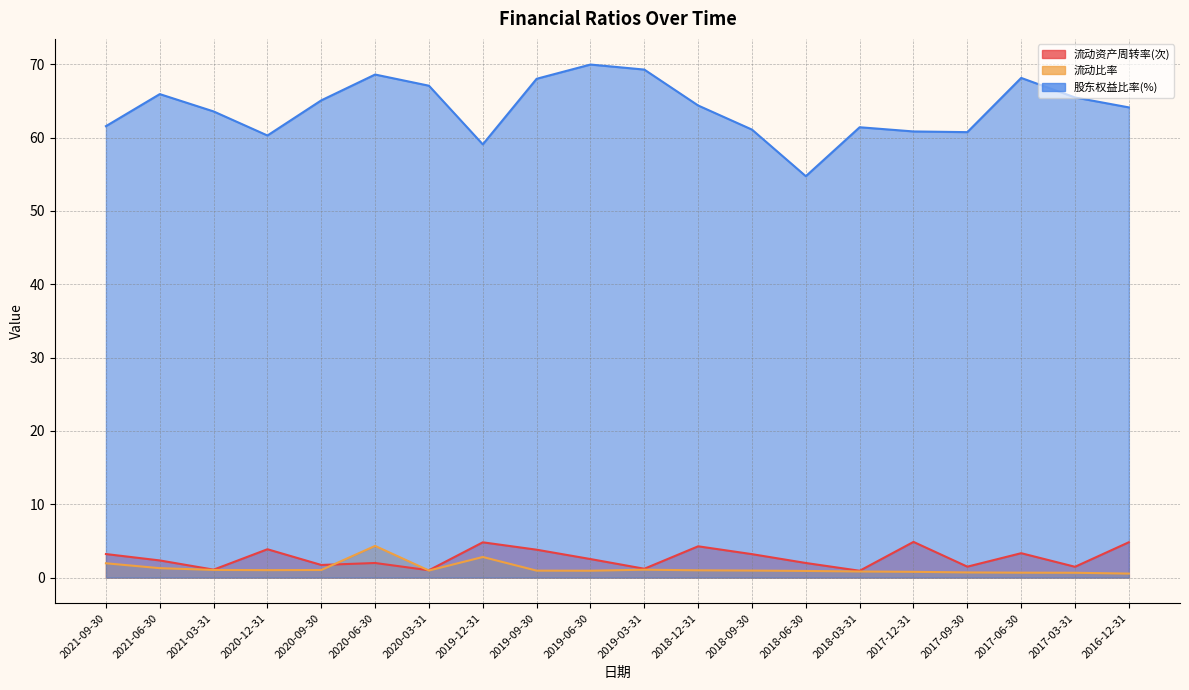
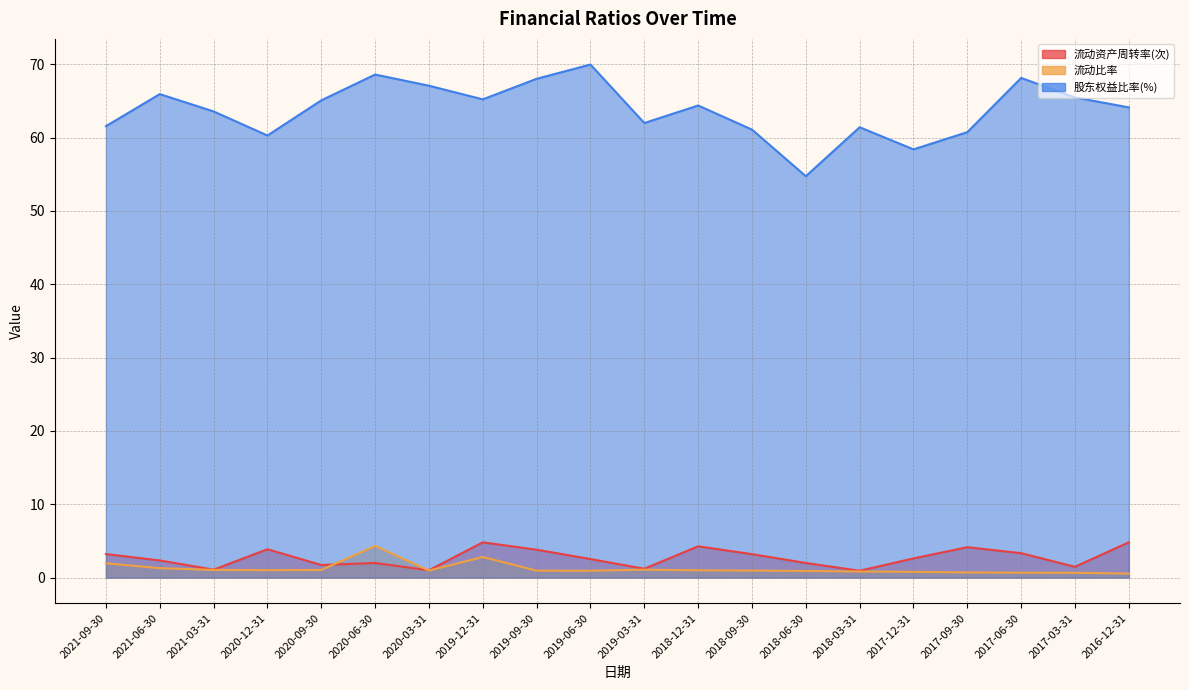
  {
    "流动资产周转率(次)": {
      "2021-09-30": 3,
      "2021-06-30": 2,
      "2020-12-31": 4,
      "2020-09-30": 2,
      "2020-06-30": 2,
      "2019-12-31": 5,
      "2019-09-30": 4,
      "2019-06-30": 3,
      "2018-12-31": 4,
      "2018-09-30": 3,
      "2018-06-30": 2,
-     "2017-12-31": 5,
-     "2017-09-30": 1,
+     "2017-12-31": 3,
+     "2017-09-30": 4,
      "2017-06-30": 3,
      "2017-03-31": 1,
      "2016-12-31": 5
    },
    "流动比率": {
      "2021-09-30": 2,
      "2021-06-30": 1,
      "2020-12-31": 1,
      "2020-09-30": 1,
      "2020-06-30": 4,
      "2019-12-31": 3,
      "2019-09-30": 1,
      "2019-06-30": 1,
      "2018-12-31": 1,
      "2018-09-30": 1,
      "2018-06-30": 1,
      "2017-12-31": 1,
      "2017-09-30": 1,
      "2017-06-30": 1,
      "2017-03-31": 1,
      "2016-12-31": 1
    },
    "股东权益比率(%)": {
      "2021-09-30": 62,
      "2021-06-30": 66,
      "2021-03-31": 64,
      "2020-12-31": 60,
      "2020-09-30": 65,
      "2020-06-30": 69,
      "2020-03-31": 67,
-     "2019-12-31": 59,
+     "2019-12-31": 65,
      "2019-09-30": 68,
      "2019-06-30": 70,
-     "2019-03-31": 69,
+     "2019-03-31": 62,
      "2018-12-31": 64,
      "2018-09-30": 61,
      "2018-06-30": 55,
      "2018-03-31": 61,
-     "2017-12-31": 61,
+     "2017-12-31": 58,
      "2017-09-30": 61,
      "2017-06-30": 68,
      "2016-12-31": 64
    }
  }
